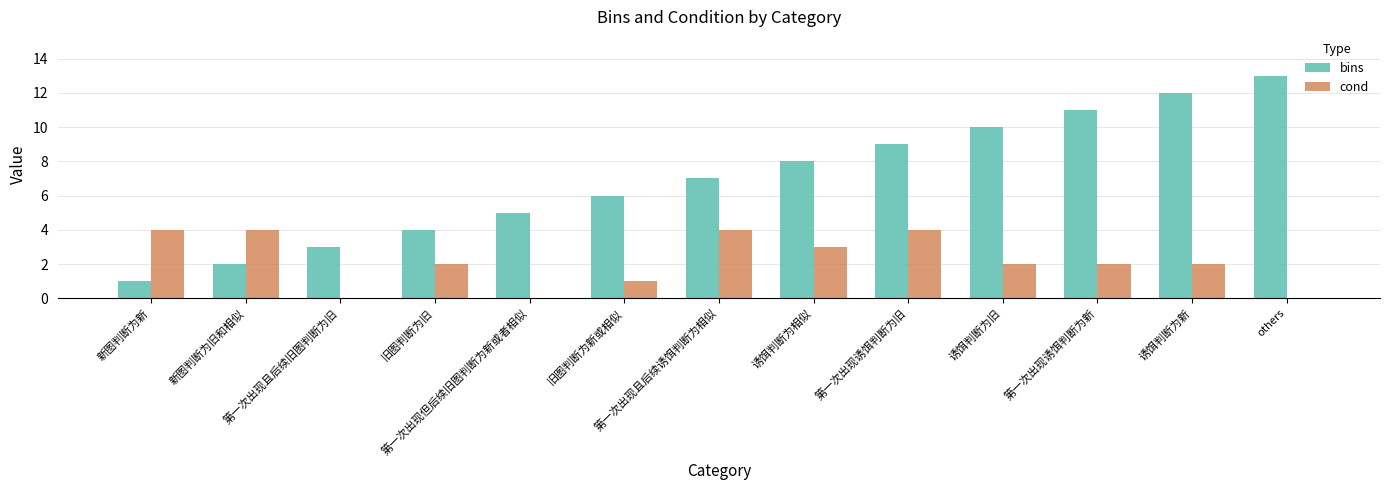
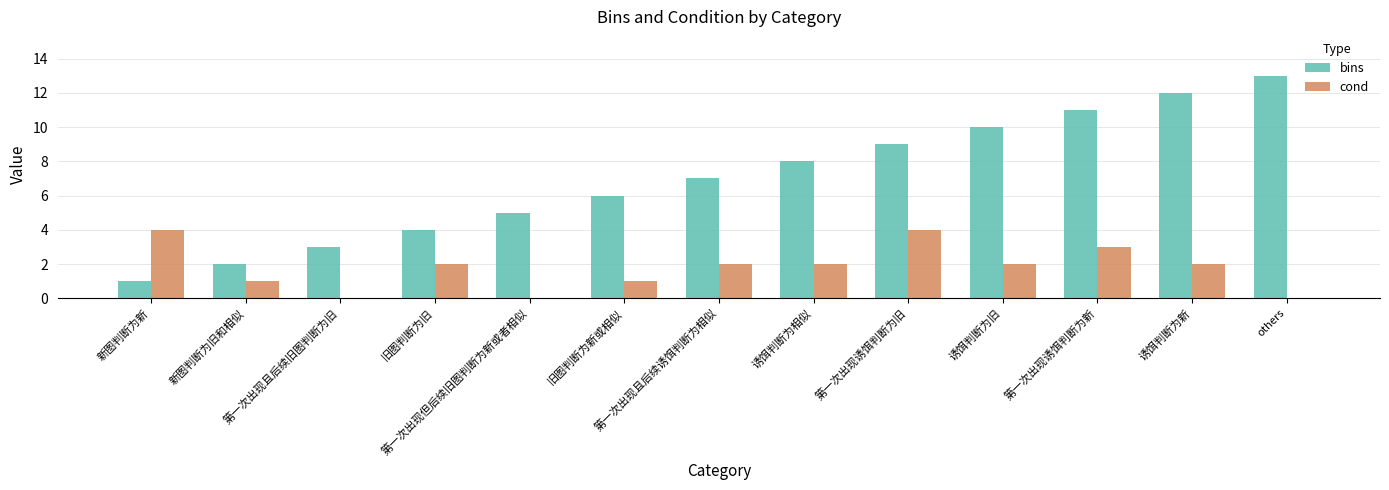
  {
    "bins": {
      "新图判断为新": 1,
      "新图判断为旧和相似": 2,
      "第一次出现且后续旧图判断为旧": 3,
      "旧图判断为旧": 4,
      "第一次出现但后续旧图判断为新或者相似": 5,
      "旧图判断为新或相似": 6,
      "第一次出现且后续诱饵判断为相似": 7,
      "诱饵判断为相似": 8,
      "第一次出现诱饵判断为旧": 9,
      "诱饵判断为旧": 10,
      "第一次出现诱饵判断为新": 11,
      "诱饵判断为新": 12,
      "others": 13
    },
    "cond": {
      "新图判断为新": 4,
-     "新图判断为旧和相似": 4,
+     "新图判断为旧和相似": 1,
      "第一次出现且后续旧图判断为旧": 0,
      "旧图判断为旧": 2,
      "第一次出现但后续旧图判断为新或者相似": 0,
      "旧图判断为新或相似": 1,
-     "第一次出现且后续诱饵判断为相似": 4,
-     "诱饵判断为相似": 3,
+     "第一次出现且后续诱饵判断为相似": 2,
+     "诱饵判断为相似": 2,
      "第一次出现诱饵判断为旧": 4,
      "诱饵判断为旧": 2,
-     "第一次出现诱饵判断为新": 2,
+     "第一次出现诱饵判断为新": 3,
      "诱饵判断为新": 2,
      "others": 0
    }
  }
